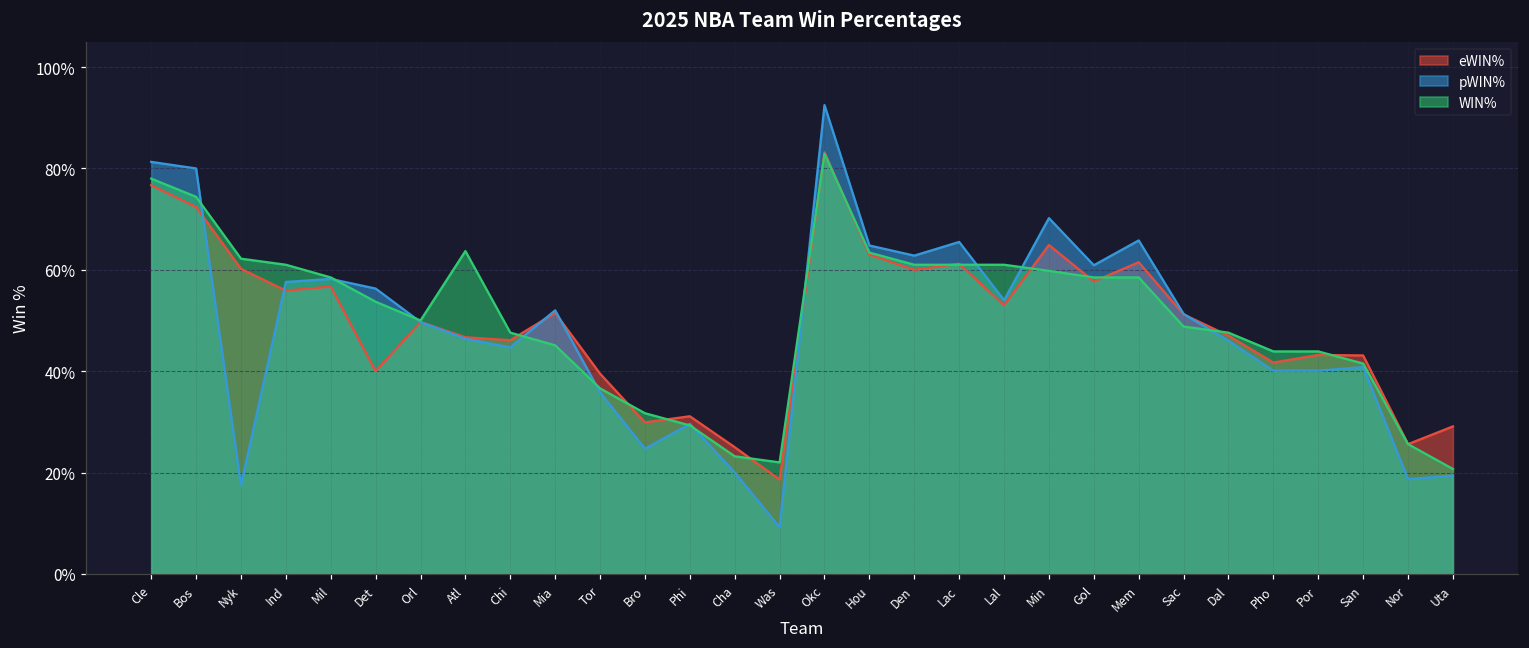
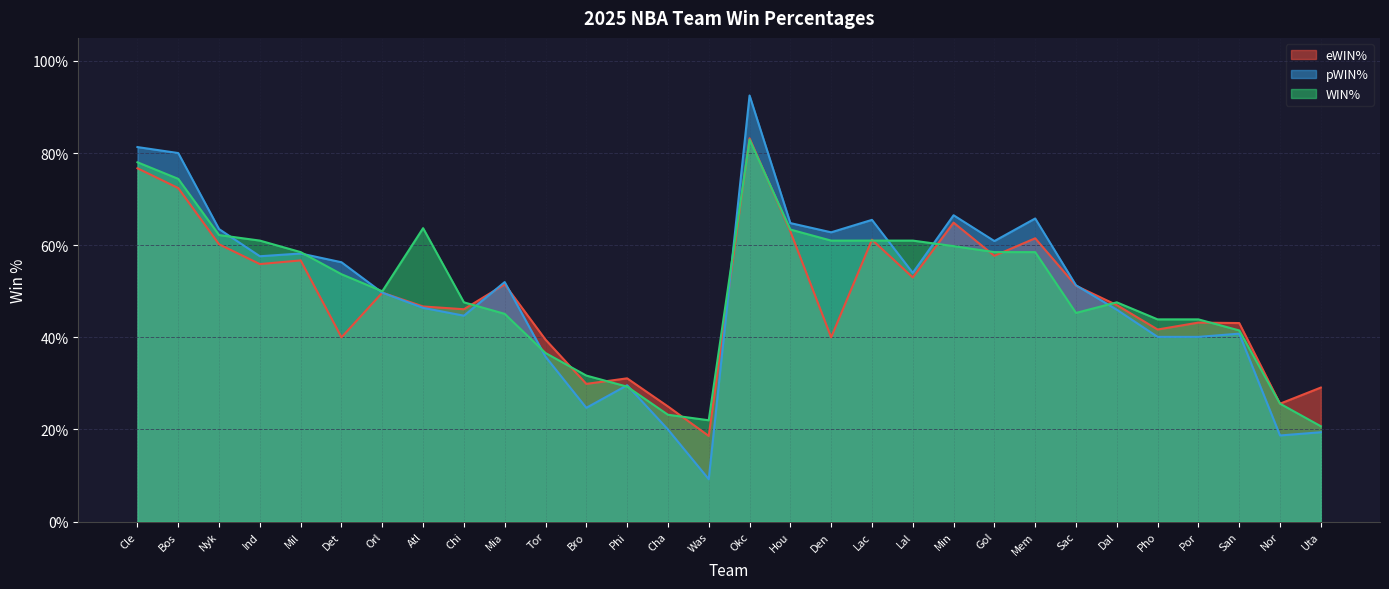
  {
    "eWIN%": {
      "Cle": "77%",
      "Bos": "72%",
      "Nyk": "60%",
      "Ind": "56%",
      "Mil": "57%",
      "Det": "40%",
      "Chi": "46%",
      "Tor": "40%",
      "Bro": "30%",
      "Phi": "31%",
      "Cha": "25%",
      "Was": "19%",
-     "Den": "60%",
+     "Den": "40%",
      "Lal": "53%",
      "Min": "65%",
      "Gol": "58%",
      "Mem": "62%",
      "Dal": "47%",
      "Pho": "42%",
      "Por": "43%",
      "San": "43%",
      "Uta": "29%"
    },
    "pWIN%": {
      "Cle": "81%",
      "Bos": "80%",
-     "Nyk": "18%",
+     "Nyk": "64%",
      "Ind": "58%",
      "Det": "56%",
      "Chi": "45%",
      "Tor": "36%",
      "Bro": "25%",
      "Cha": "20%",
      "Was": "9%",
      "Okc": "93%",
      "Hou": "65%",
      "Den": "63%",
      "Lac": "66%",
      "Lal": "54%",
-     "Min": "70%",
+     "Min": "67%",
      "Gol": "61%",
      "Mem": "66%",
      "Dal": "46%",
      "Pho": "40%",
      "Por": "40%",
      "San": "41%",
      "Nor": "19%",
      "Uta": "19%"
    },
    "WIN%": {
      "Cle": "78%",
      "Bos": "74%",
      "Nyk": "62%",
      "Ind": "61%",
      "Det": "54%",
      "Atl": "64%",
      "Chi": "48%",
      "Mia": "45%",
      "Tor": "37%",
      "Bro": "32%",
      "Cha": "23%",
      "Was": "22%",
      "Den": "61%",
      "Lal": "61%",
      "Min": "60%",
      "Gol": "59%",
      "Mem": "59%",
-     "Sac": "49%",
+     "Sac": "45%",
      "Dal": "48%",
      "Pho": "44%",
      "Por": "44%",
      "San": "42%",
      "Uta": "21%"
    }
  }
